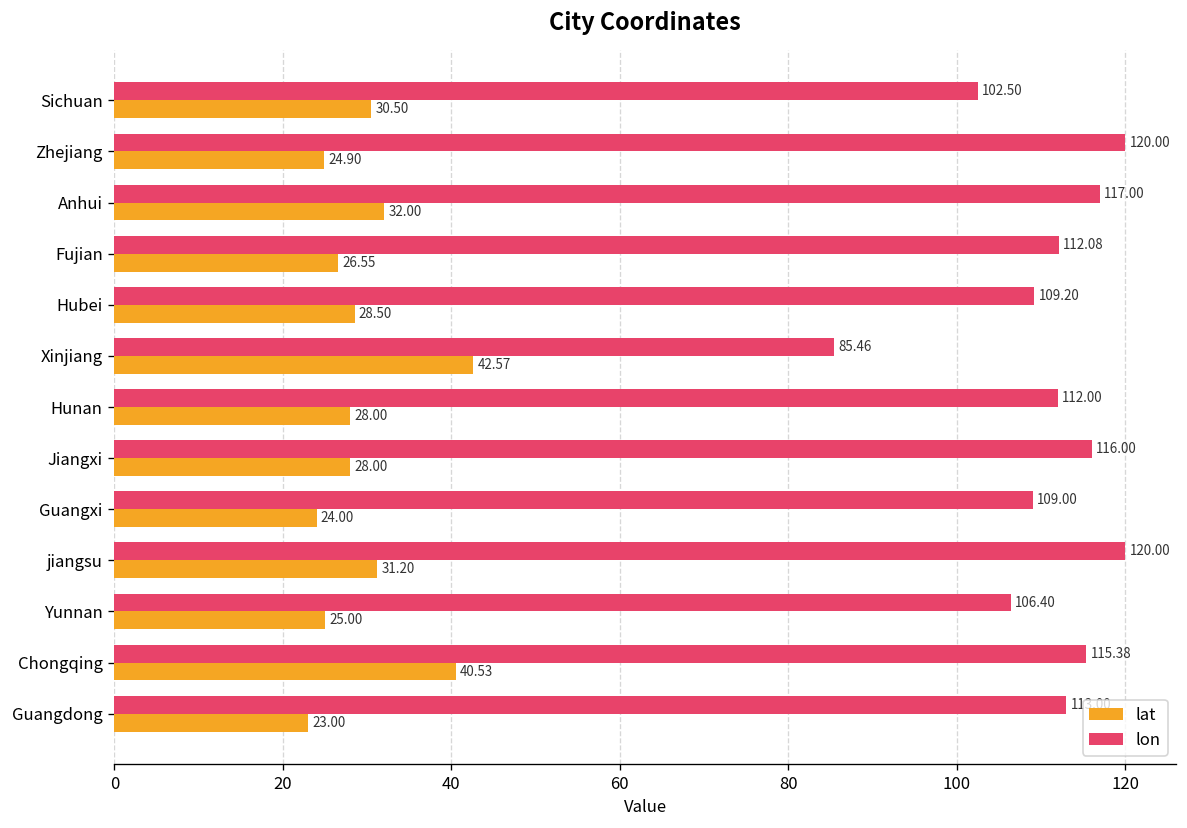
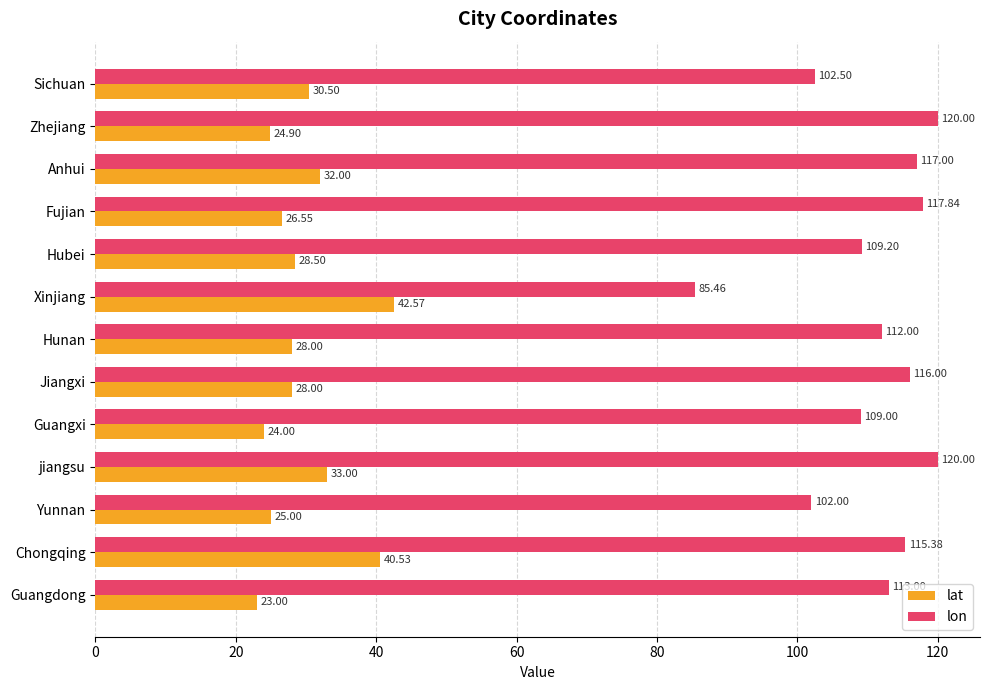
  {
    "lat": {
      "Sichuan": 30.50,
      "Zhejiang": 24.90,
      "Anhui": 32.00,
      "Fujian": 26.55,
      "Hubei": 28.50,
      "Xinjiang": 42.57,
      "Hunan": 28.00,
      "Jiangxi": 28.00,
      "Guangxi": 24.00,
-     "jiangsu": 31.20,
+     "jiangsu": 33.00,
      "Yunnan": 25.00,
      "Chongqing": 40.53,
      "Guangdong": 23.00
    },
    "lon": {
      "Sichuan": 102.50,
      "Zhejiang": 120.00,
      "Anhui": 117.00,
-     "Fujian": 112.08,
+     "Fujian": 117.84,
      "Hubei": 109.20,
      "Xinjiang": 85.46,
      "Hunan": 112.00,
      "Jiangxi": 116.00,
      "Guangxi": 109.00,
      "jiangsu": 120.00,
-     "Yunnan": 106.40,
+     "Yunnan": 102.00,
      "Chongqing": 115.38
    }
  }
